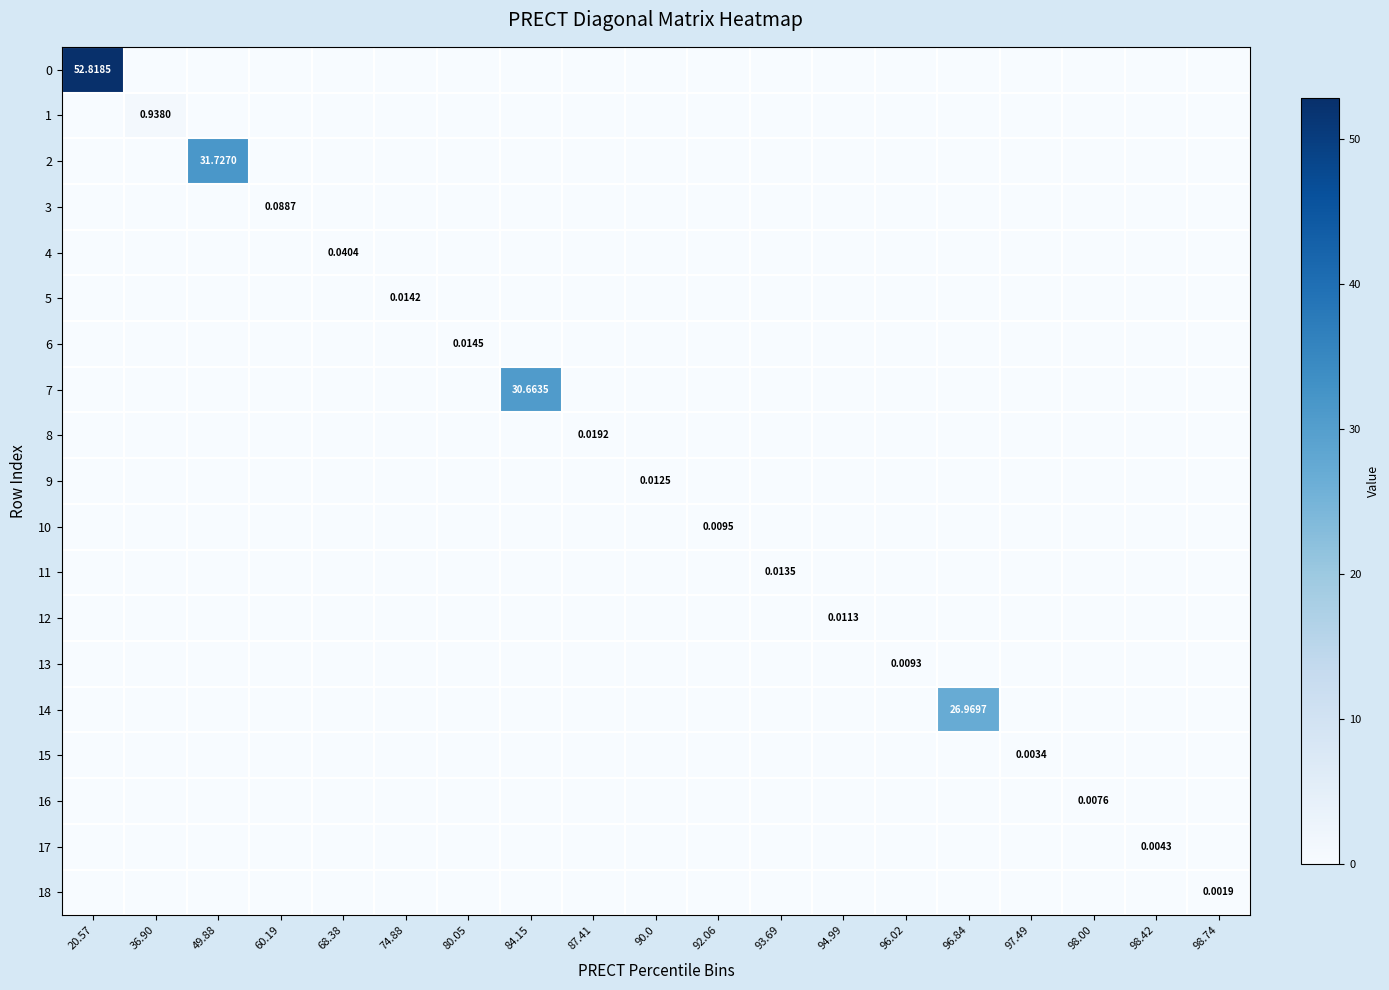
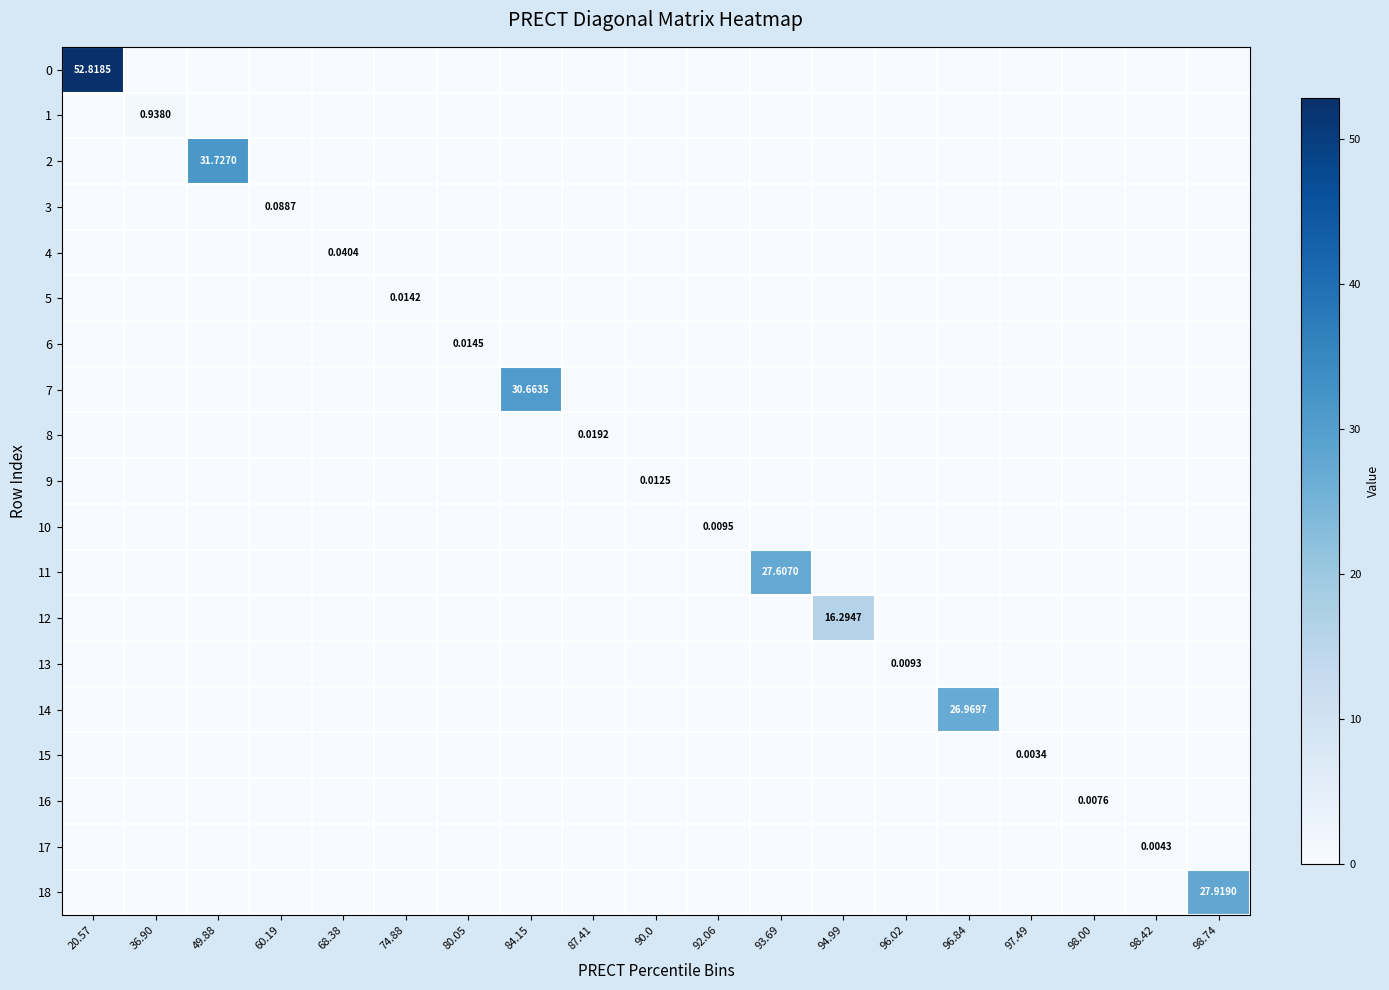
  {
    "0": {
      "20.57": 52.8185
    },
    "1": {
      "36.90": 0.9380
    },
    "2": {
      "49.88": 31.7270
    },
    "3": {
      "60.19": 0.0887
    },
    "4": {
      "68.38": 0.0404
    },
    "5": {
      "74.88": 0.0142
    },
    "6": {
      "80.05": 0.0145
    },
    "7": {
      "84.15": 30.6635
    },
    "8": {
      "87.41": 0.0192
    },
    "9": {
      "90.0": 0.0125
    },
    "10": {
      "92.06": 0.0095
    },
    "11": {
-     "93.69": 0.0135
+     "93.69": 27.6070
    },
    "12": {
-     "94.99": 0.0113
+     "94.99": 16.2947
    },
    "13": {
      "96.02": 0.0093
    },
    "14": {
      "96.84": 26.9697
    },
    "15": {
      "97.49": 0.0034
    },
    "16": {
      "98.00": 0.0076
    },
    "17": {
      "98.42": 0.0043
    },
    "18": {
-     "98.74": 0.0019
+     "98.74": 27.9190
    }
  }
